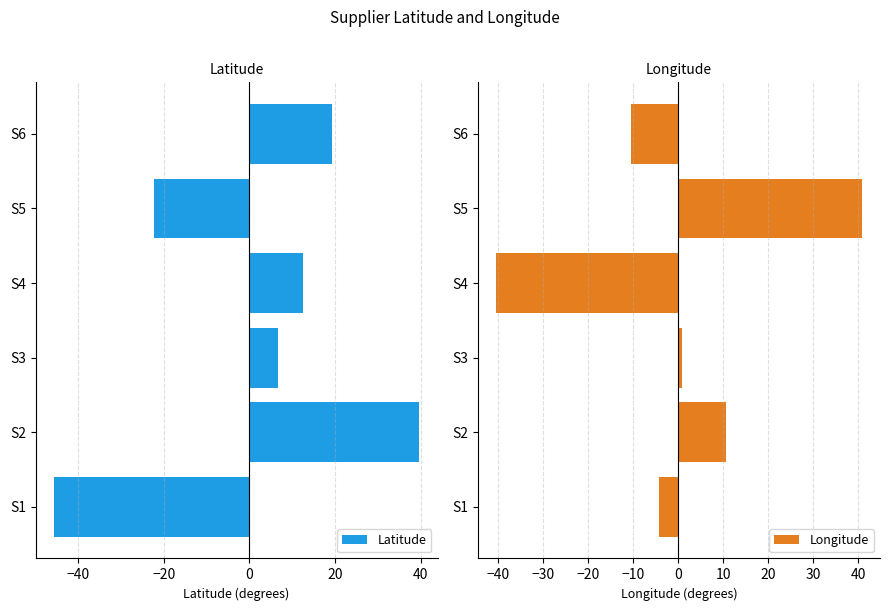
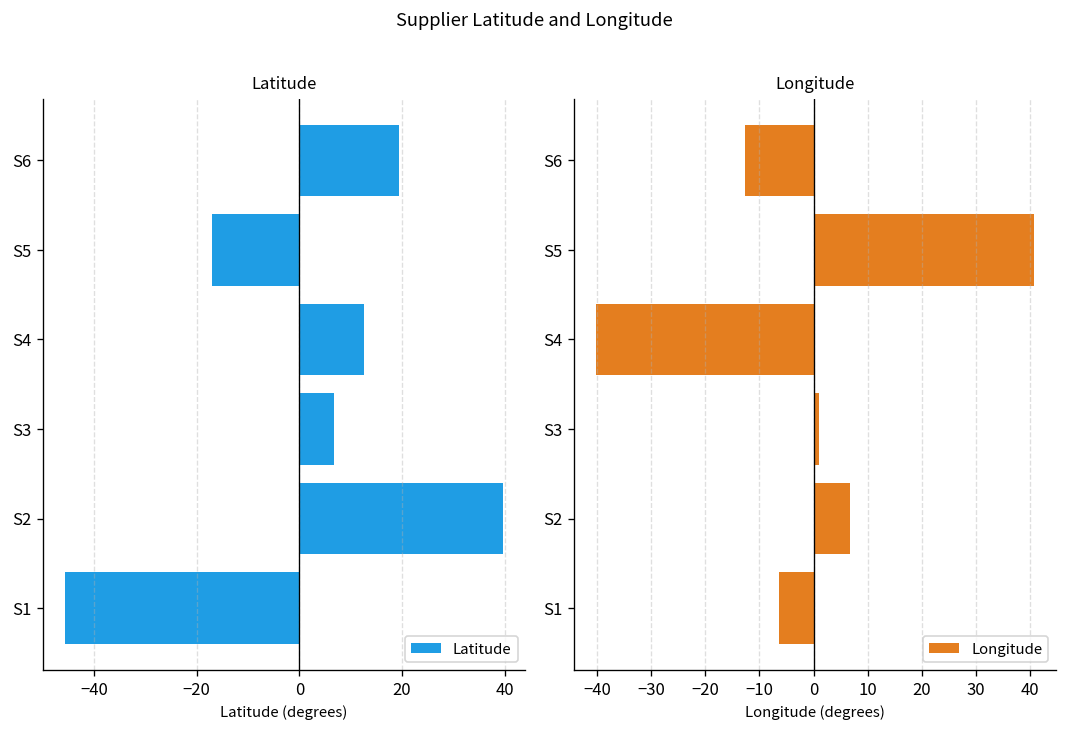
  {
    "Latitude": {
      "S6": 19,
-     "S5": -22,
+     "S5": -17,
      "S4": 13,
      "S3": 7,
      "S2": 40,
      "S1": -46
    },
    "Longitude": {
-     "S6": -10,
+     "S6": -13,
      "S5": 41,
      "S4": -40,
      "S3": 1,
-     "S2": 11,
-     "S1": -4
+     "S2": 7,
+     "S1": -6
    }
  }
